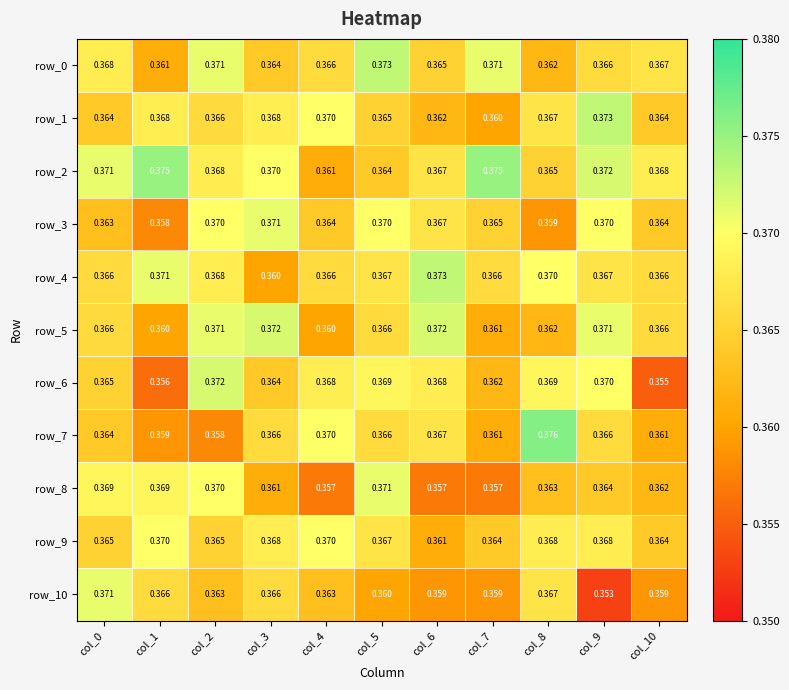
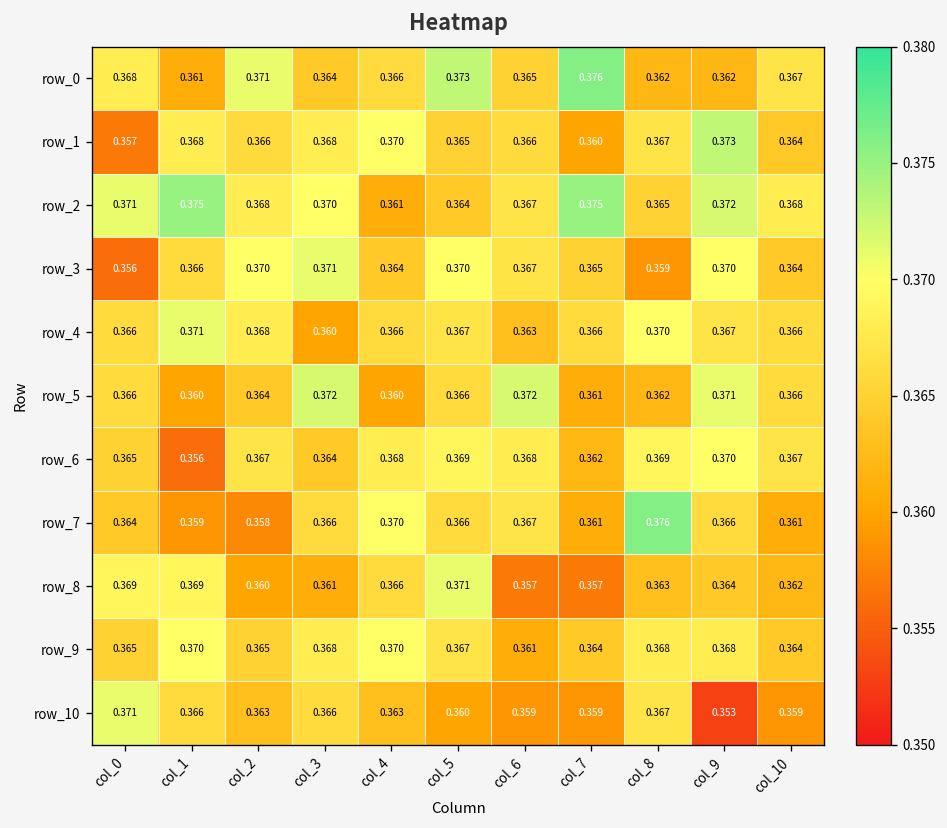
  {
    "row_0": {
      "col_0": 0.368,
      "col_1": 0.361,
      "col_2": 0.371,
      "col_3": 0.364,
      "col_4": 0.366,
      "col_5": 0.373,
      "col_6": 0.365,
-     "col_7": 0.371,
+     "col_7": 0.376,
      "col_8": 0.362,
-     "col_9": 0.366,
+     "col_9": 0.362,
      "col_10": 0.367
    },
    "row_1": {
-     "col_0": 0.364,
+     "col_0": 0.357,
      "col_1": 0.368,
      "col_2": 0.366,
      "col_3": 0.368,
      "col_4": 0.370,
      "col_5": 0.365,
-     "col_6": 0.362,
+     "col_6": 0.366,
      "col_7": 0.360,
      "col_8": 0.367,
      "col_9": 0.373,
      "col_10": 0.364
    },
    "row_2": {
      "col_0": 0.371,
      "col_1": 0.375,
      "col_2": 0.368,
      "col_3": 0.370,
      "col_4": 0.361,
      "col_5": 0.364,
      "col_6": 0.367,
      "col_7": 0.375,
      "col_8": 0.365,
      "col_9": 0.372,
      "col_10": 0.368
    },
    "row_3": {
-     "col_0": 0.363,
-     "col_1": 0.358,
+     "col_0": 0.356,
+     "col_1": 0.366,
      "col_2": 0.370,
      "col_3": 0.371,
      "col_4": 0.364,
      "col_5": 0.370,
      "col_6": 0.367,
      "col_7": 0.365,
      "col_8": 0.359,
      "col_9": 0.370,
      "col_10": 0.364
    },
    "row_4": {
      "col_0": 0.366,
      "col_1": 0.371,
      "col_2": 0.368,
      "col_3": 0.360,
      "col_4": 0.366,
      "col_5": 0.367,
-     "col_6": 0.373,
+     "col_6": 0.363,
      "col_7": 0.366,
      "col_8": 0.370,
      "col_9": 0.367,
      "col_10": 0.366
    },
    "row_5": {
      "col_0": 0.366,
      "col_1": 0.360,
-     "col_2": 0.371,
+     "col_2": 0.364,
      "col_3": 0.372,
      "col_4": 0.360,
      "col_5": 0.366,
      "col_6": 0.372,
      "col_7": 0.361,
      "col_8": 0.362,
      "col_9": 0.371,
      "col_10": 0.366
    },
    "row_6": {
      "col_0": 0.365,
      "col_1": 0.356,
-     "col_2": 0.372,
+     "col_2": 0.367,
      "col_3": 0.364,
      "col_4": 0.368,
      "col_5": 0.369,
      "col_6": 0.368,
      "col_7": 0.362,
      "col_8": 0.369,
      "col_9": 0.370,
-     "col_10": 0.355
+     "col_10": 0.367
    },
    "row_7": {
      "col_0": 0.364,
      "col_1": 0.359,
      "col_2": 0.358,
      "col_3": 0.366,
      "col_4": 0.370,
      "col_5": 0.366,
      "col_6": 0.367,
      "col_7": 0.361,
      "col_8": 0.376,
      "col_9": 0.366,
      "col_10": 0.361
    },
    "row_8": {
      "col_0": 0.369,
      "col_1": 0.369,
-     "col_2": 0.370,
+     "col_2": 0.360,
      "col_3": 0.361,
-     "col_4": 0.357,
+     "col_4": 0.366,
      "col_5": 0.371,
      "col_6": 0.357,
      "col_7": 0.357,
      "col_8": 0.363,
      "col_9": 0.364,
      "col_10": 0.362
    },
    "row_9": {
      "col_0": 0.365,
      "col_1": 0.370,
      "col_2": 0.365,
      "col_3": 0.368,
      "col_4": 0.370,
      "col_5": 0.367,
      "col_6": 0.361,
      "col_7": 0.364,
      "col_8": 0.368,
      "col_9": 0.368,
      "col_10": 0.364
    },
    "row_10": {
      "col_0": 0.371,
      "col_1": 0.366,
      "col_2": 0.363,
      "col_3": 0.366,
      "col_4": 0.363,
      "col_5": 0.360,
      "col_6": 0.359,
      "col_7": 0.359,
      "col_8": 0.367,
      "col_9": 0.353,
      "col_10": 0.359
    }
  }
